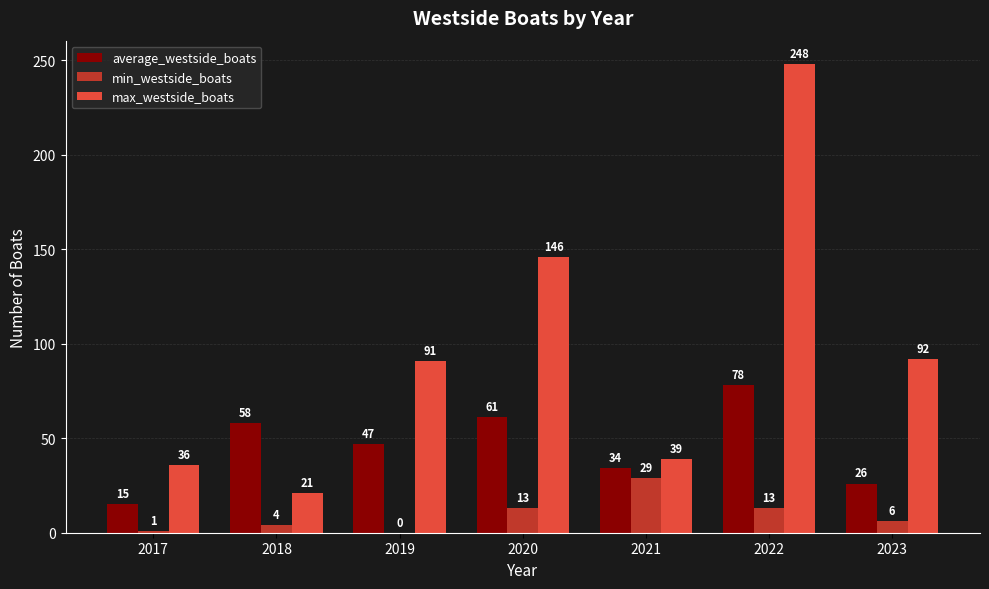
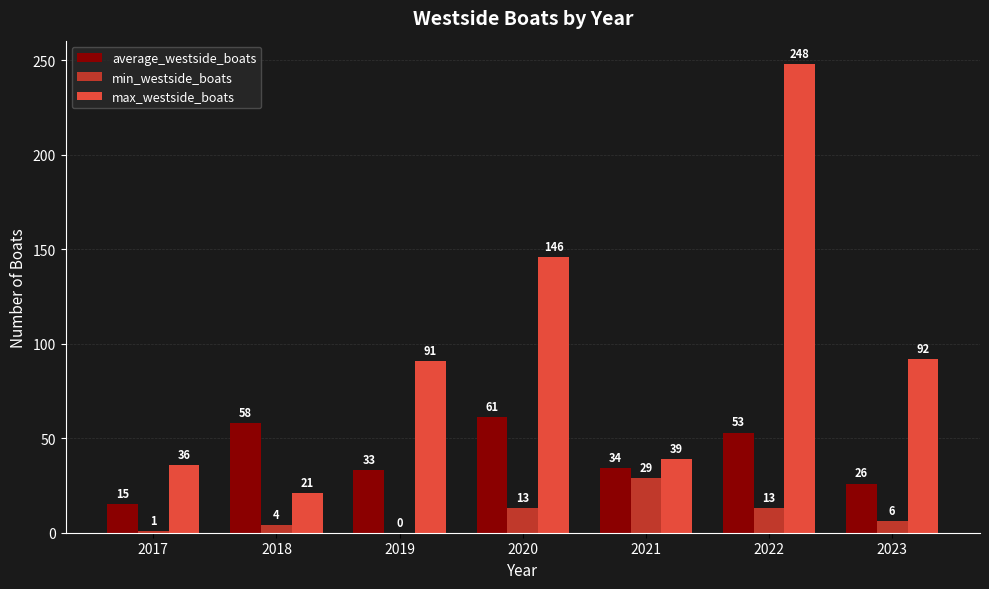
  {
    "average_westside_boats": {
      "2017": 15,
      "2018": 58,
-     "2019": 47,
+     "2019": 33,
      "2020": 61,
      "2021": 34,
-     "2022": 78,
+     "2022": 53,
      "2023": 26
    }
  }
